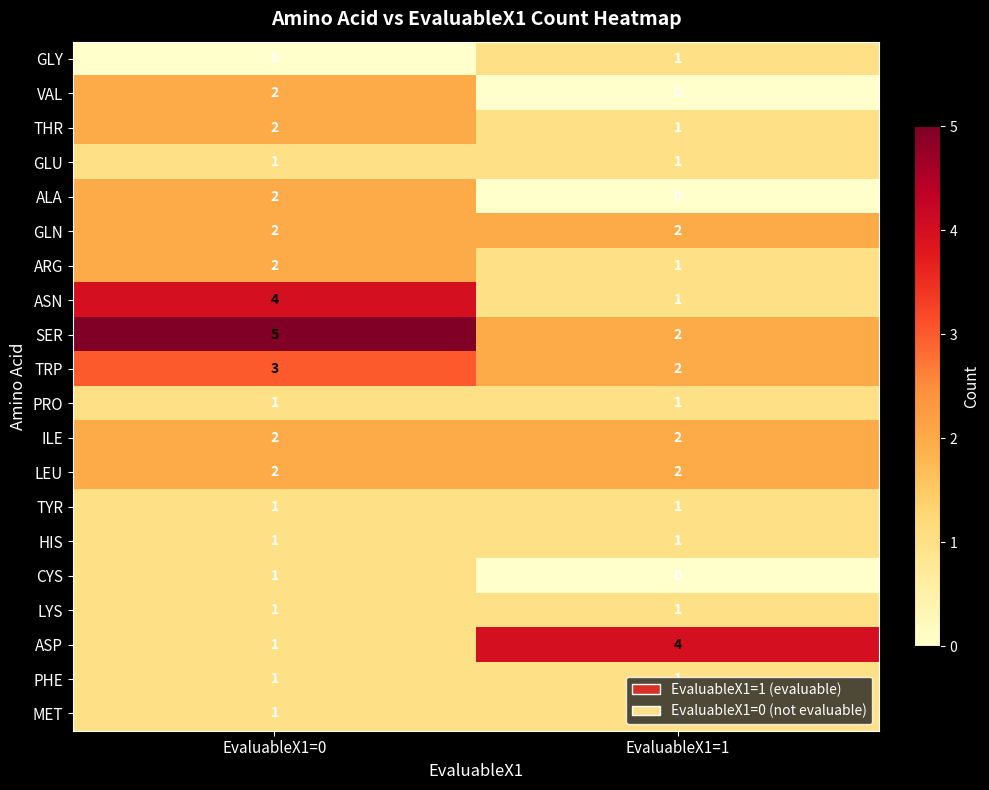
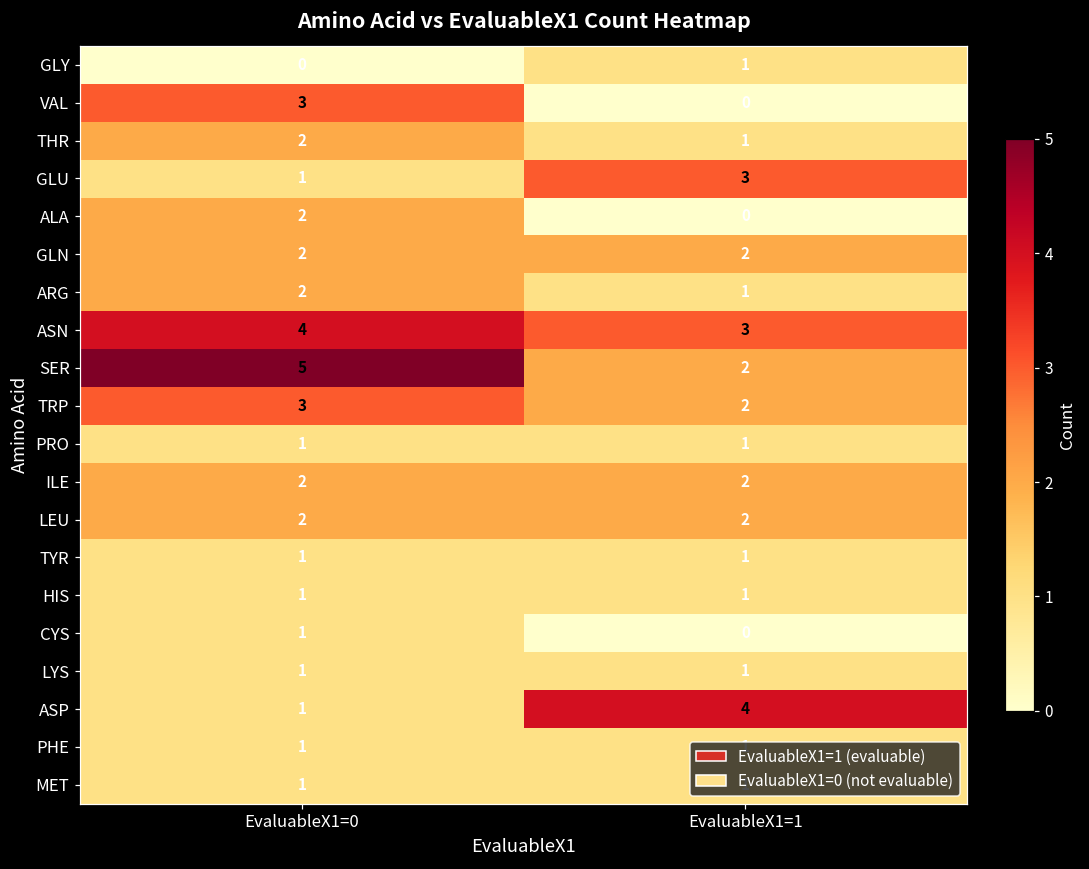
  {
    "GLY": {
      "EvaluableX1=0": 0,
      "EvaluableX1=1": 1
    },
    "VAL": {
-     "EvaluableX1=0": 2,
+     "EvaluableX1=0": 3,
      "EvaluableX1=1": 0
    },
    "THR": {
      "EvaluableX1=0": 2,
      "EvaluableX1=1": 1
    },
    "GLU": {
      "EvaluableX1=0": 1,
-     "EvaluableX1=1": 1
+     "EvaluableX1=1": 3
    },
    "ALA": {
      "EvaluableX1=0": 2,
      "EvaluableX1=1": 0
    },
    "GLN": {
      "EvaluableX1=0": 2,
      "EvaluableX1=1": 2
    },
    "ARG": {
      "EvaluableX1=0": 2,
      "EvaluableX1=1": 1
    },
    "ASN": {
      "EvaluableX1=0": 4,
-     "EvaluableX1=1": 1
+     "EvaluableX1=1": 3
    },
    "SER": {
      "EvaluableX1=0": 5,
      "EvaluableX1=1": 2
    },
    "TRP": {
      "EvaluableX1=0": 3,
      "EvaluableX1=1": 2
    },
    "PRO": {
      "EvaluableX1=0": 1,
      "EvaluableX1=1": 1
    },
    "ILE": {
      "EvaluableX1=0": 2,
      "EvaluableX1=1": 2
    },
    "LEU": {
      "EvaluableX1=0": 2,
      "EvaluableX1=1": 2
    },
    "TYR": {
      "EvaluableX1=0": 1,
      "EvaluableX1=1": 1
    },
    "HIS": {
      "EvaluableX1=0": 1,
      "EvaluableX1=1": 1
    },
    "CYS": {
      "EvaluableX1=0": 1,
      "EvaluableX1=1": 0
    },
    "LYS": {
      "EvaluableX1=0": 1,
      "EvaluableX1=1": 1
    },
    "ASP": {
      "EvaluableX1=0": 1,
      "EvaluableX1=1": 4
    },
    "PHE": {
      "EvaluableX1=0": 1
    },
    "MET": {
      "EvaluableX1=0": 1
    }
  }
